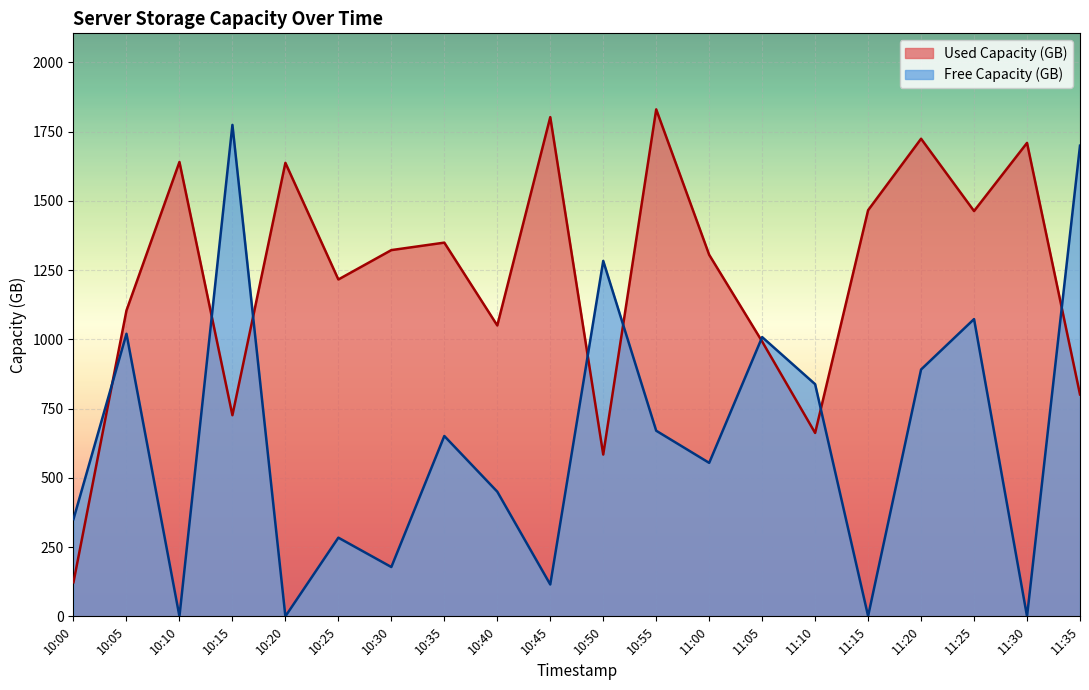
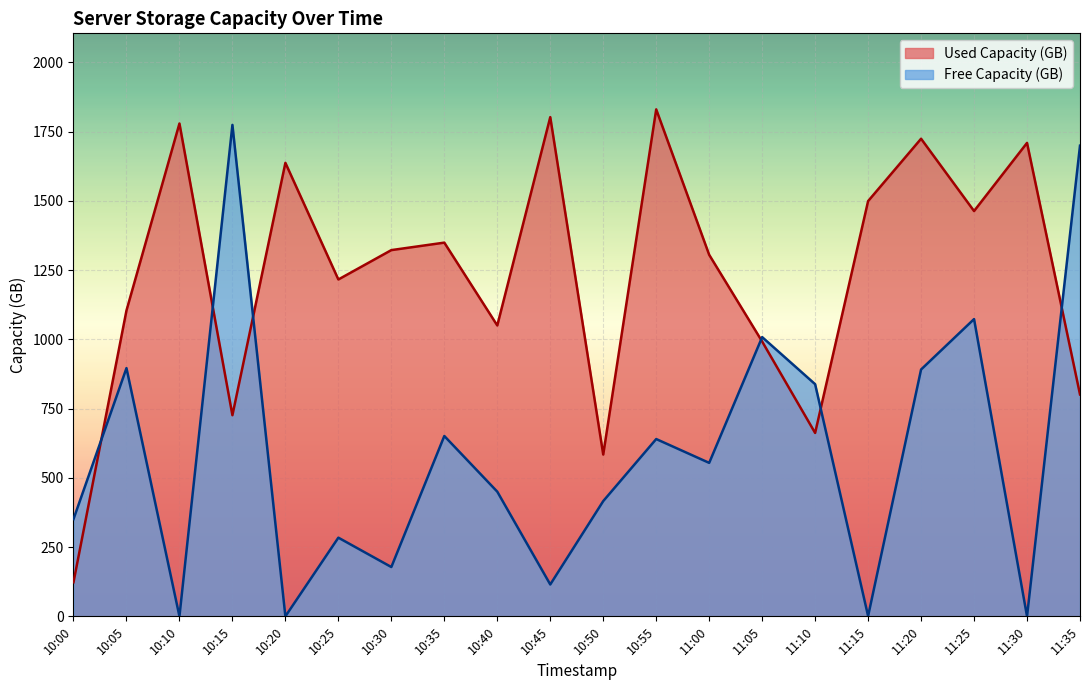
  {
    "Used Capacity (GB)": {
      "10:00": 120,
      "10:05": 1100,
-     "10:10": 1640,
+     "10:10": 1780,
      "10:15": 730,
      "10:20": 1640,
      "10:25": 1220,
      "10:30": 1320,
      "10:35": 1350,
      "10:40": 1050,
      "10:45": 1800,
      "10:50": 580,
      "10:55": 1830,
      "11:00": 1310,
      "11:05": 990,
      "11:10": 660,
-     "11:15": 1470,
+     "11:15": 1500,
      "11:20": 1720,
      "11:25": 1460,
      "11:30": 1710,
      "11:35": 800
    },
    "Free Capacity (GB)": {
      "10:00": 350,
-     "10:05": 1020,
+     "10:05": 900,
      "10:10": 0,
      "10:15": 1770,
      "10:20": 0,
      "10:25": 280,
      "10:30": 180,
      "10:35": 650,
      "10:40": 450,
      "10:45": 120,
-     "10:50": 1280,
-     "10:55": 670,
+     "10:50": 420,
+     "10:55": 640,
      "11:00": 550,
      "11:05": 1010,
      "11:10": 840,
      "11:15": 0,
      "11:20": 890,
      "11:25": 1070,
      "11:30": 0,
      "11:35": 1700
    }
  }
